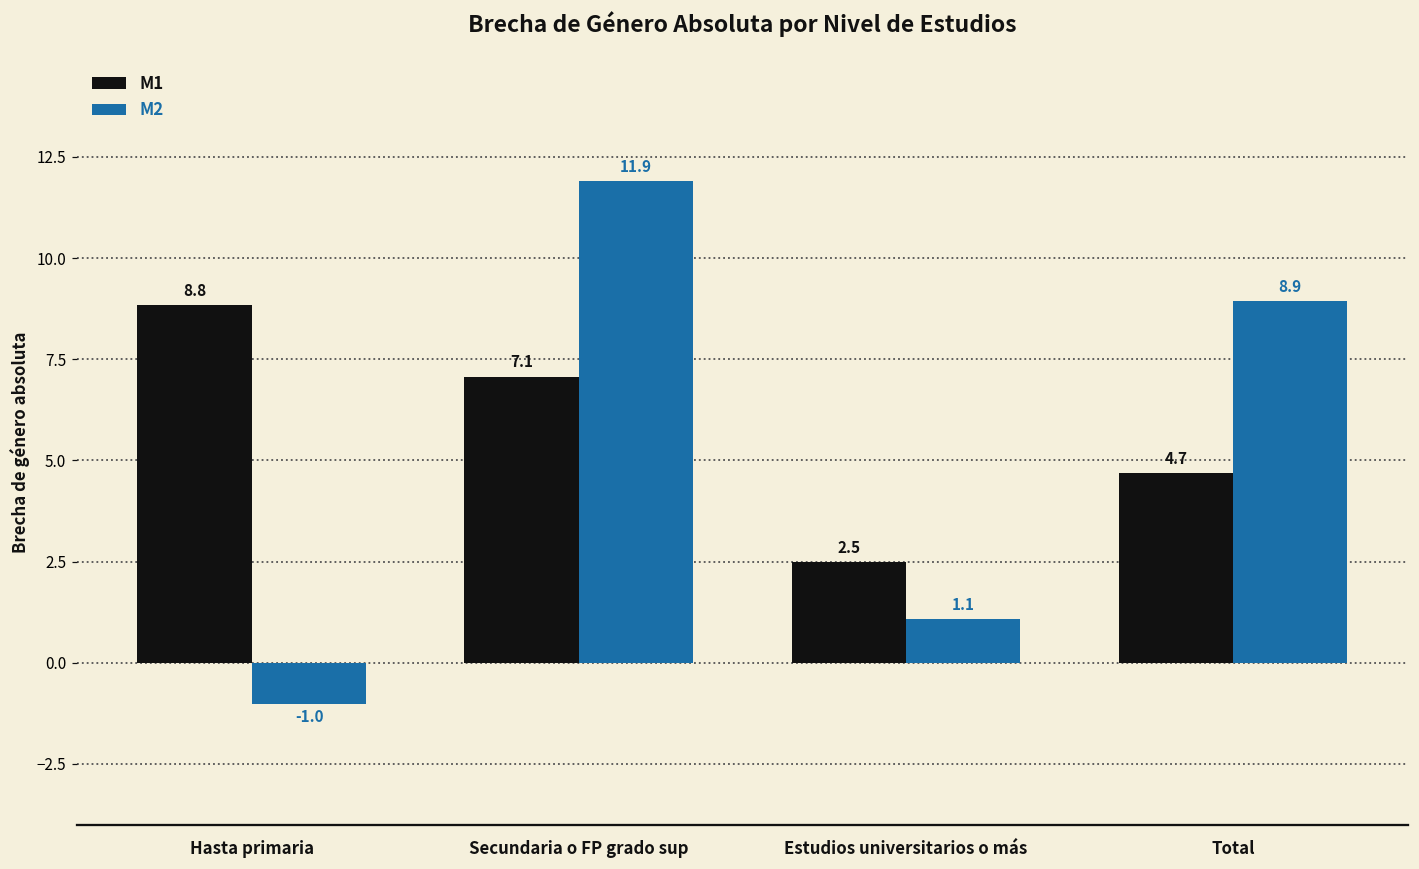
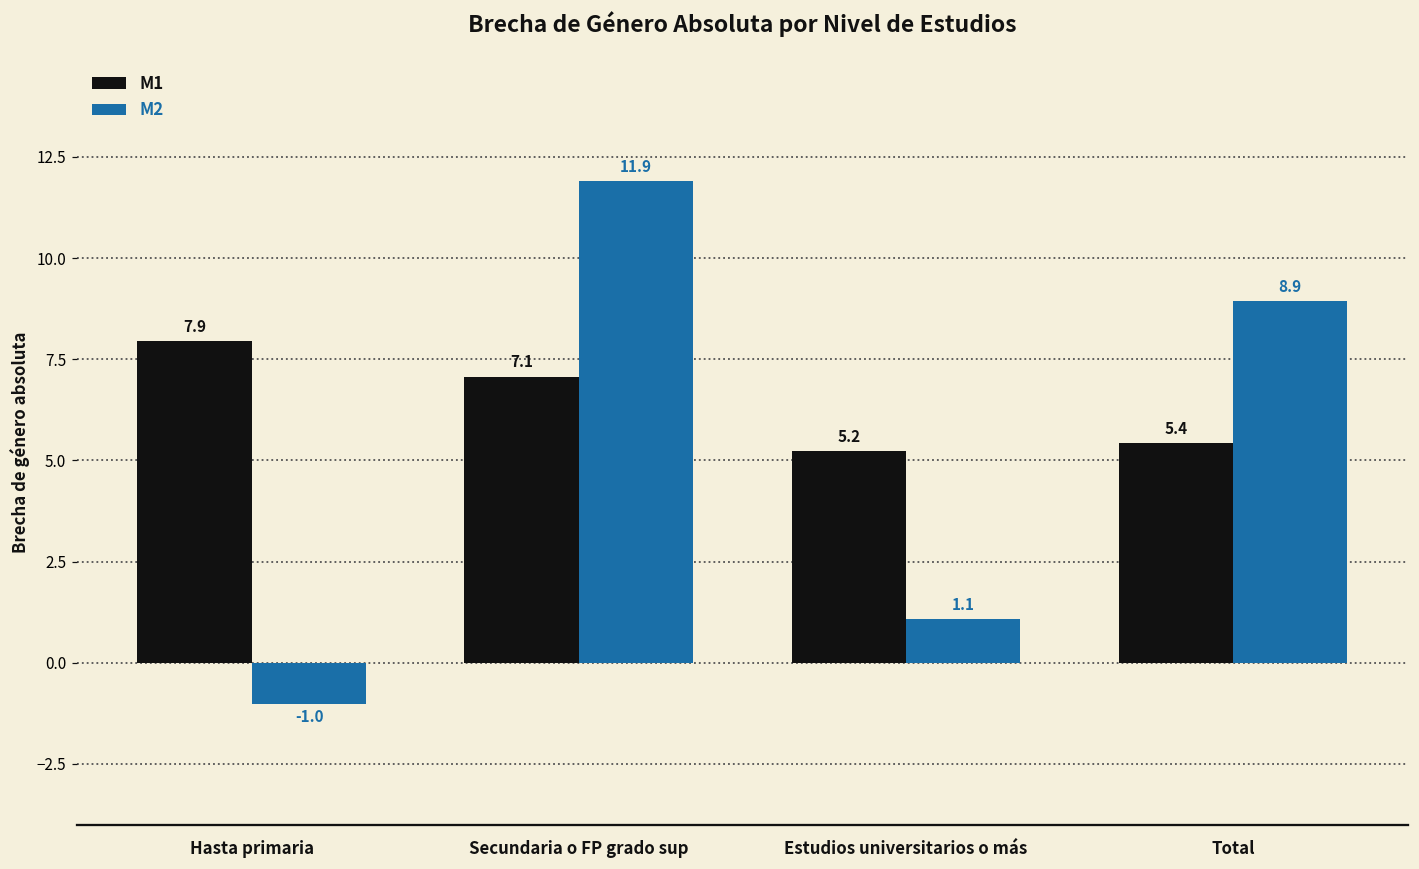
  {
    "M1": {
-     "Hasta primaria": 8.8,
+     "Hasta primaria": 7.9,
      "Secundaria o FP grado sup": 7.1,
-     "Estudios universitarios o más": 2.5,
-     "Total": 4.7
+     "Estudios universitarios o más": 5.2,
+     "Total": 5.4
    },
    "M2": {
      "Hasta primaria": -1.0,
      "Secundaria o FP grado sup": 11.9,
      "Estudios universitarios o más": 1.1,
      "Total": 8.9
    }
  }
